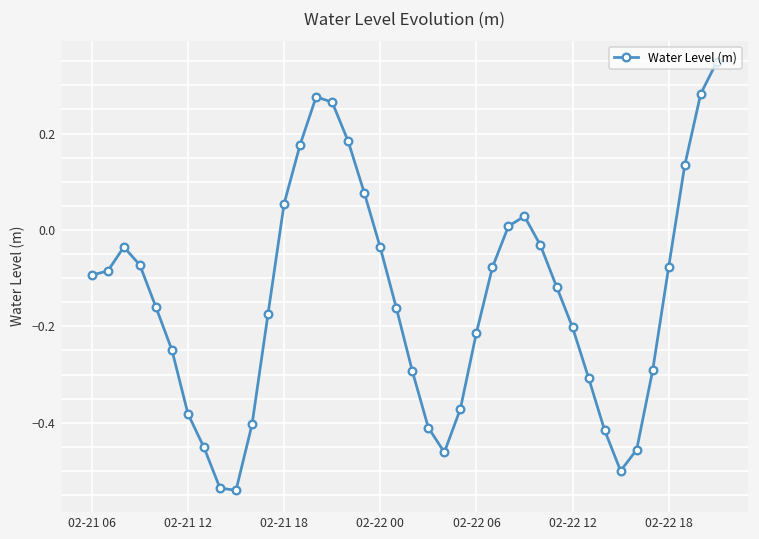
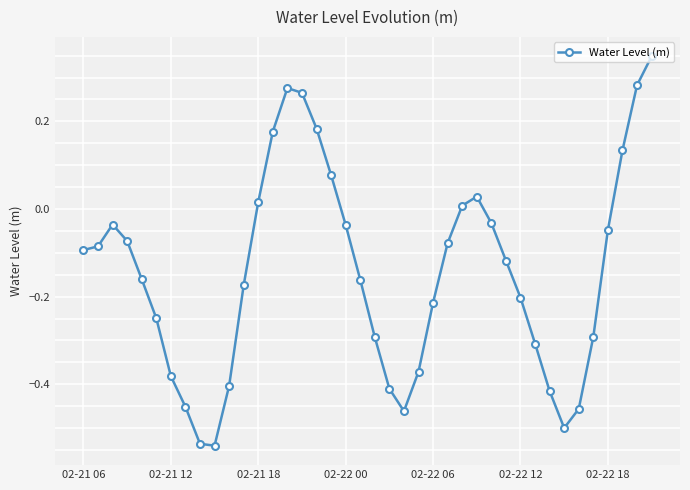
  {
    "02-21 06": -0.09,
    "02-21 12": -0.38,
-   "02-21 18": 0.05,
+   "02-21 18": 0.02,
    "02-22 00": -0.04,
    "02-22 06": -0.21,
    "02-22 12": -0.20,
-   "02-22 18": -0.08
+   "02-22 18": -0.05
  }
